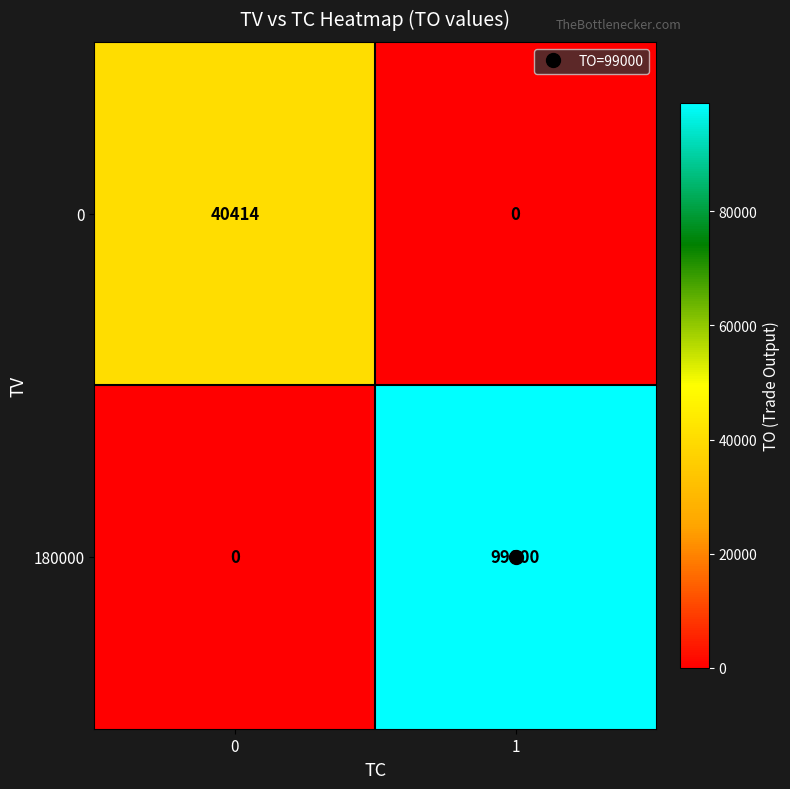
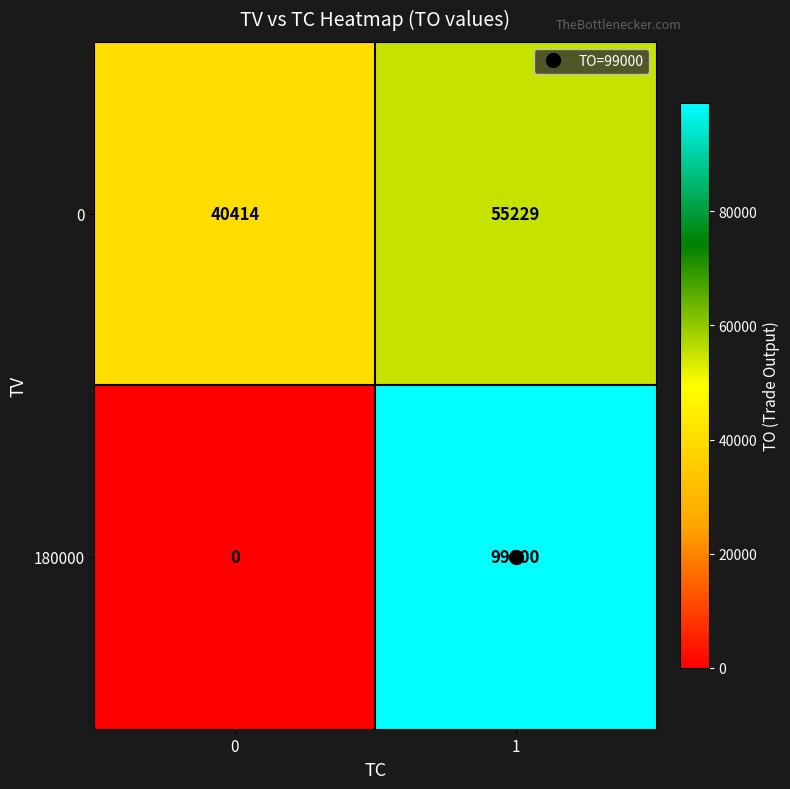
  {
    "0": {
      "0": 40414,
-     "1": 0
+     "1": 55229
    },
    "180000": {
      "0": 0
    }
  }
